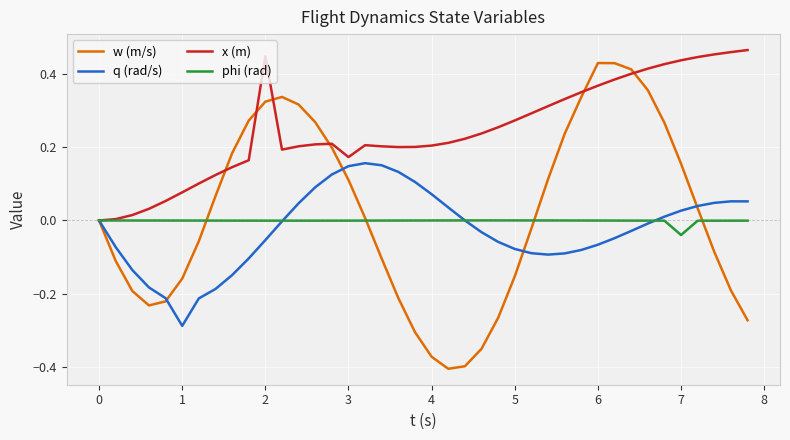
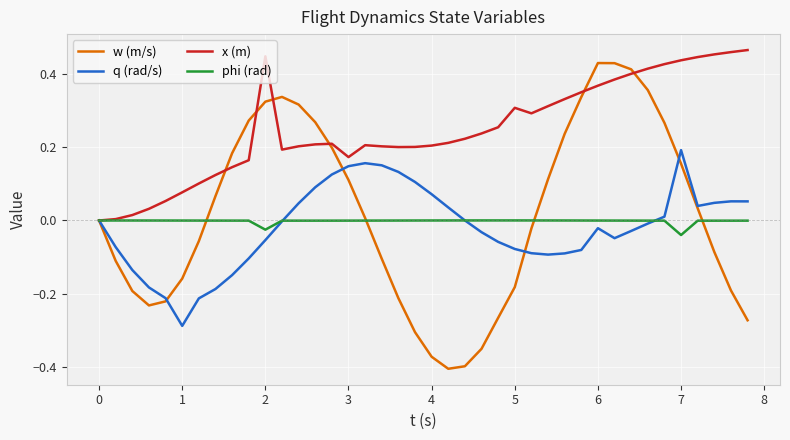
  {
    "w (m/s)": {
      "1": -0.16,
      "2": 0.32,
      "3": 0.11,
      "4": -0.37,
-     "5": -0.15,
+     "5": -0.18,
      "6": 0.43,
      "7": 0.15
    },
    "q (rad/s)": {
      "1": -0.29,
      "2": -0.05,
      "3": 0.15,
      "4": 0.07,
      "5": -0.08,
-     "6": -0.07,
-     "7": 0.03
+     "6": -0.02,
+     "7": 0.19
    },
    "x (m)": {
      "1": 0.08,
      "3": 0.17,
      "4": 0.20,
-     "5": 0.27,
+     "5": 0.31,
      "6": 0.37,
      "7": 0.44
    },
    "phi (rad)": {
      "1": 0.00,
-     "2": 0.00,
+     "2": -0.02,
      "3": 0.00,
      "4": 0.00,
      "5": 0.00,
      "6": 0.00,
      "7": -0.04
    }
  }
